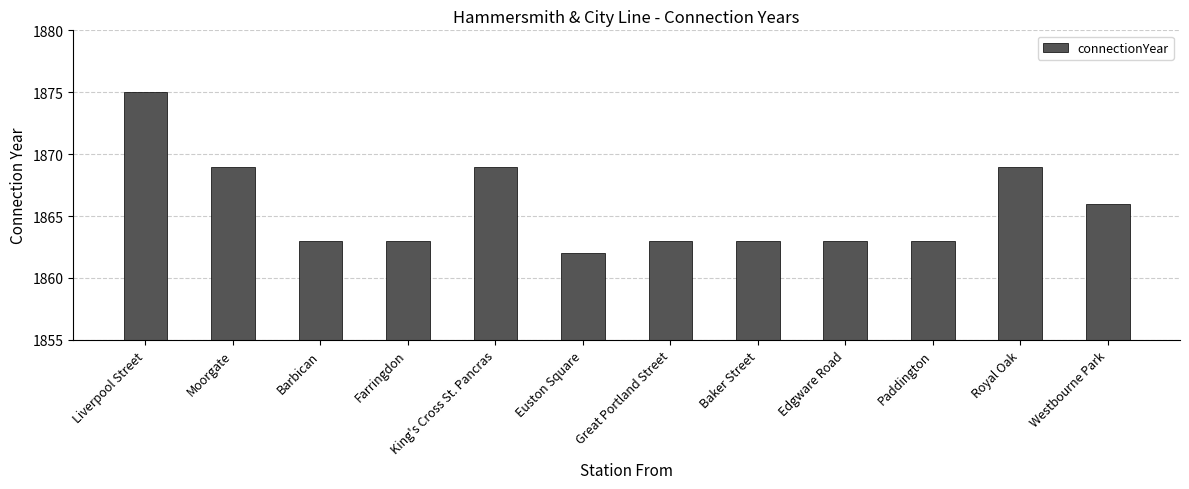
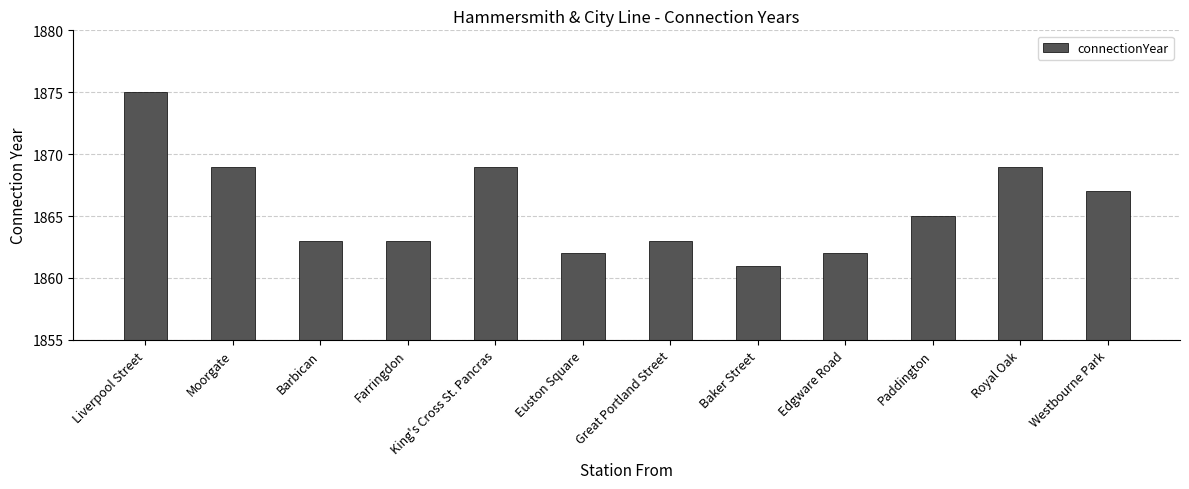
  {
    "Liverpool Street": 1875,
    "Moorgate": 1869,
    "Barbican": 1863,
    "Farringdon": 1863,
    "King's Cross St. Pancras": 1869,
    "Euston Square": 1862,
    "Great Portland Street": 1863,
-   "Baker Street": 1863,
-   "Edgware Road": 1863,
-   "Paddington": 1863,
+   "Baker Street": 1861,
+   "Edgware Road": 1862,
+   "Paddington": 1865,
    "Royal Oak": 1869,
-   "Westbourne Park": 1866
+   "Westbourne Park": 1867
  }
